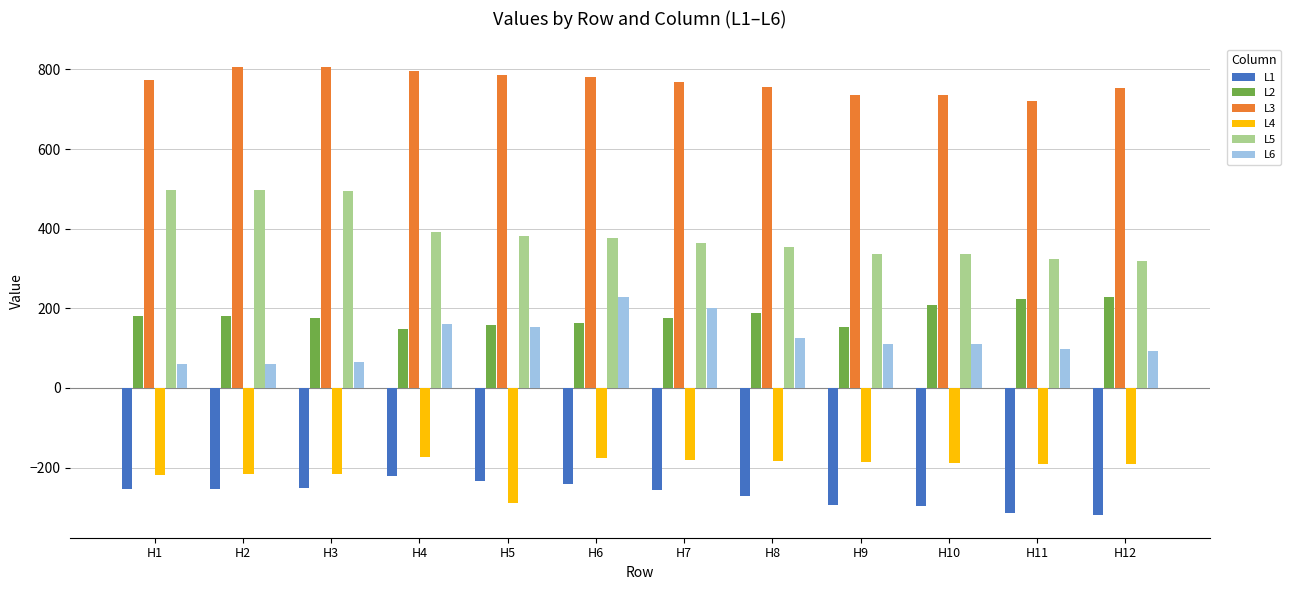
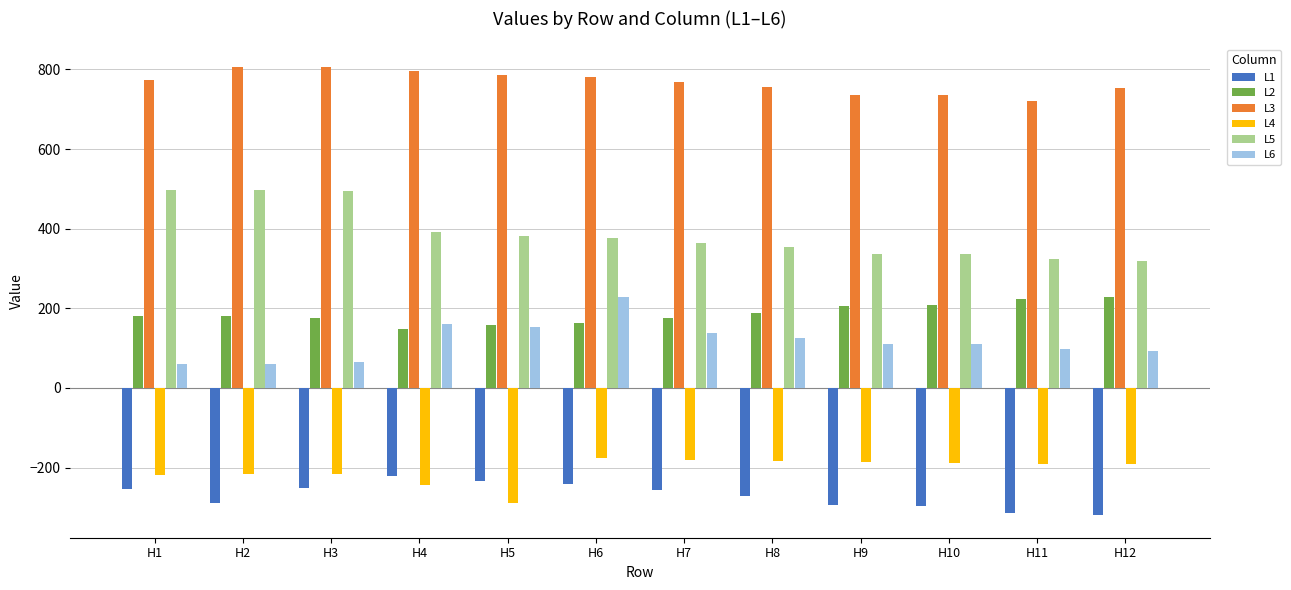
  {
    "L1": {
      "H1": -260,
-     "H2": -250,
+     "H2": -290,
      "H3": -250,
      "H4": -220,
      "H5": -230,
      "H6": -240,
      "H7": -260,
      "H8": -270,
      "H9": -290,
      "H10": -300,
      "H11": -310,
      "H12": -320
    },
    "L2": {
      "H1": 180,
      "H2": 180,
      "H3": 180,
      "H4": 150,
      "H5": 160,
      "H6": 160,
      "H7": 180,
      "H8": 190,
-     "H9": 150,
+     "H9": 210,
      "H10": 210,
      "H11": 220,
      "H12": 230
    },
    "L3": {
      "H1": 770,
      "H2": 810,
      "H3": 810,
      "H4": 800,
      "H5": 790,
      "H6": 780,
      "H7": 770,
      "H8": 750,
      "H9": 740,
      "H10": 730,
      "H11": 720,
      "H12": 750
    },
    "L4": {
      "H1": -220,
      "H2": -220,
      "H3": -220,
-     "H4": -170,
+     "H4": -240,
      "H5": -290,
      "H6": -180,
      "H7": -180,
      "H8": -180,
      "H9": -190,
      "H10": -190,
      "H11": -190,
      "H12": -190
    },
    "L5": {
      "H1": 500,
      "H2": 500,
      "H3": 500,
      "H4": 390,
      "H5": 380,
      "H6": 380,
      "H7": 360,
      "H8": 350,
      "H9": 340,
      "H10": 340,
      "H11": 320,
      "H12": 320
    },
    "L6": {
      "H1": 60,
      "H2": 60,
      "H3": 70,
      "H4": 160,
      "H5": 150,
      "H6": 230,
-     "H7": 200,
+     "H7": 140,
      "H8": 130,
      "H9": 110,
      "H10": 110,
      "H11": 100,
      "H12": 90
    }
  }
